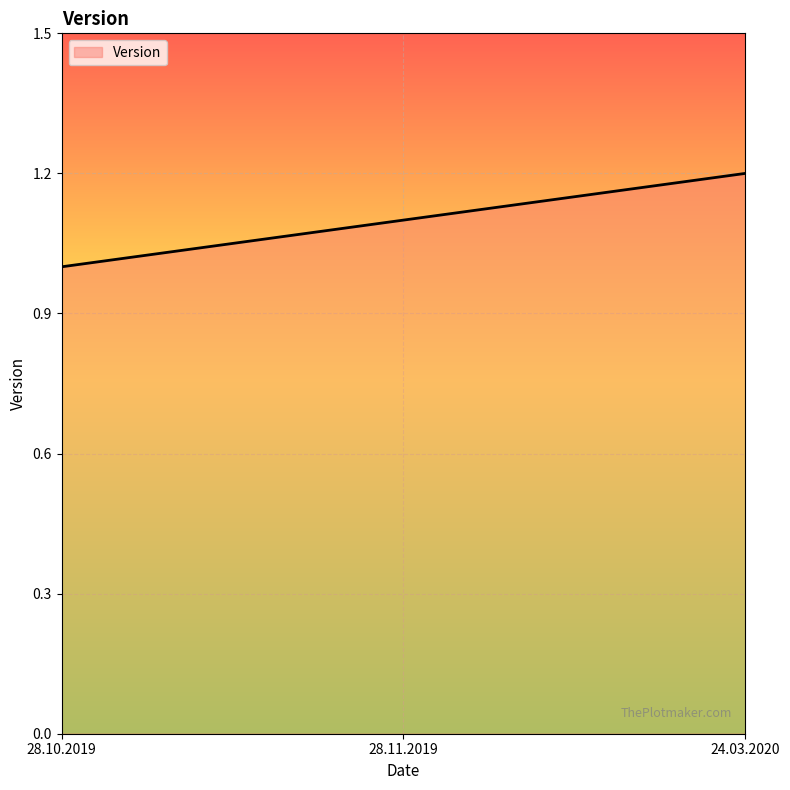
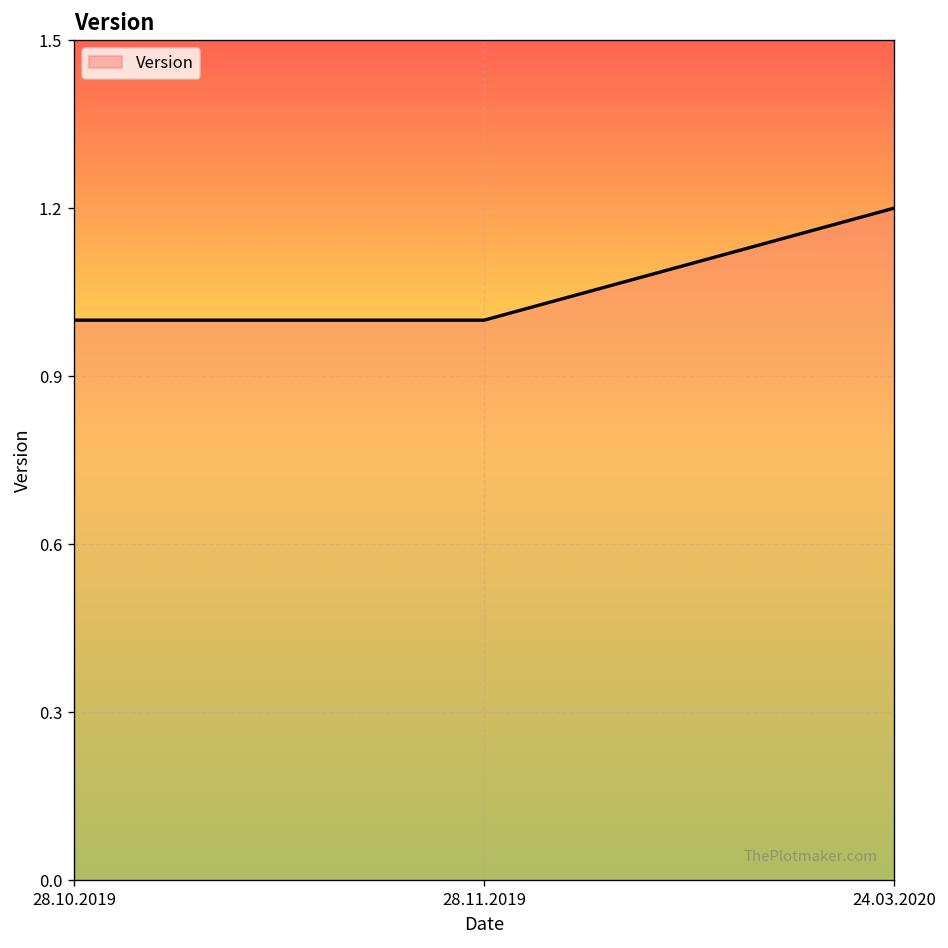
  {
    "28.10.2019": 1.0,
-   "28.11.2019": 1.1,
+   "28.11.2019": 1.0,
    "24.03.2020": 1.2
  }
